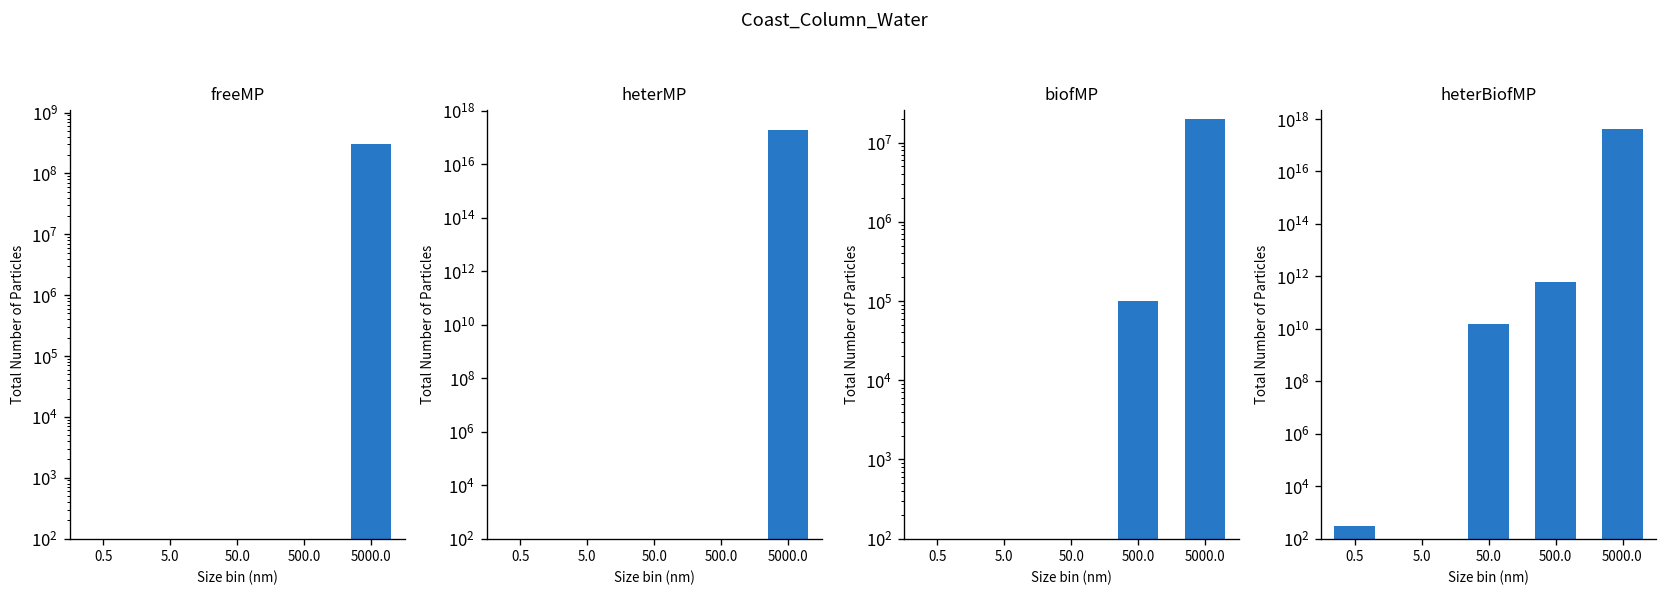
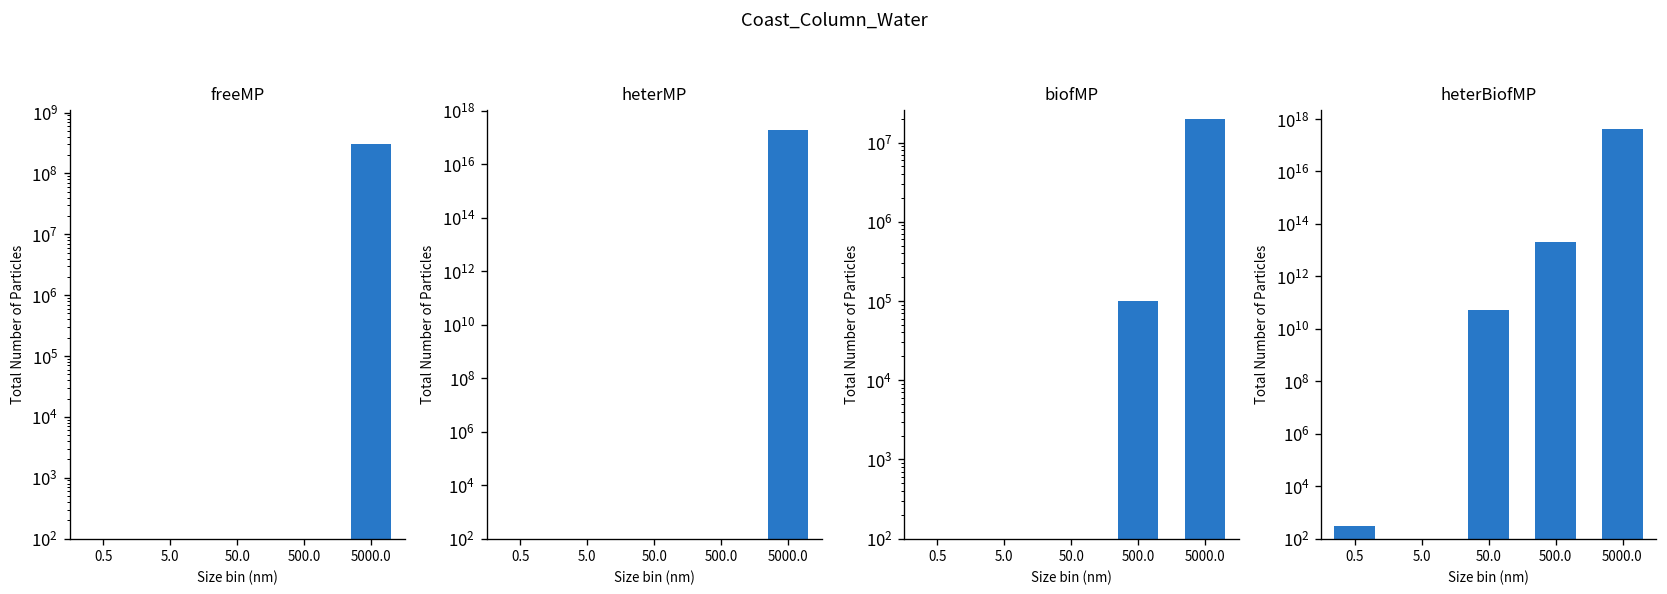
  {
    "freeMP": {
      "5000.0": 300000000
    },
    "heterMP": {
      "5000.0": 200000000000000000
    },
    "biofMP": {
      "500.0": 100000,
      "5000.0": 20000000
    },
    "heterBiofMP": {
      "0.5": 300,
-     "50.0": 20000000000,
-     "500.0": 600000000000,
+     "50.0": 50000000000,
+     "500.0": 20000000000000,
      "5000.0": 400000000000000000
    }
  }
